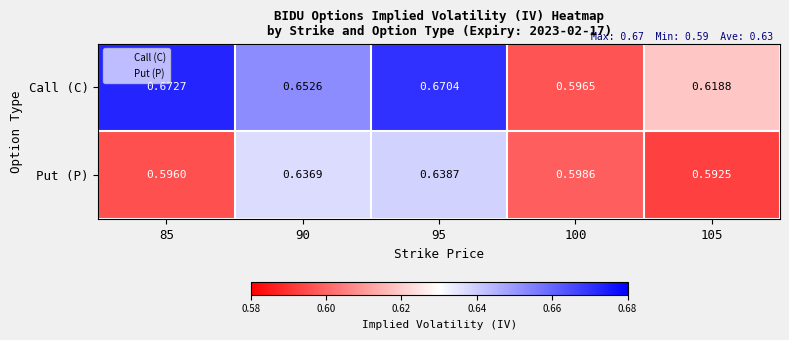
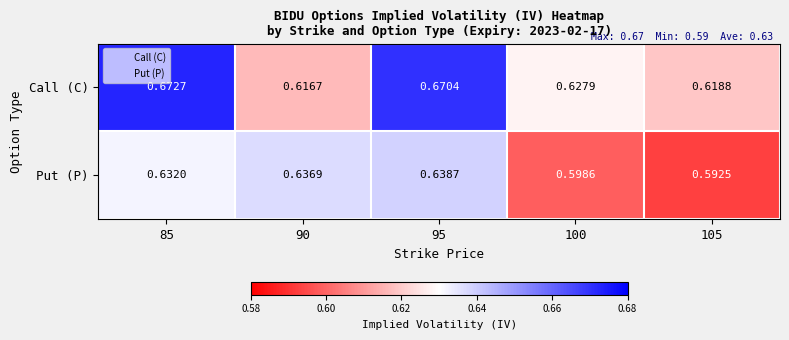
  {
    "Call (C)": {
-     "90": 0.6526,
+     "90": 0.6167,
      "95": 0.6704,
-     "100": 0.5965,
+     "100": 0.6279,
      "105": 0.6188
    },
    "Put (P)": {
-     "85": 0.5960,
+     "85": 0.6320,
      "90": 0.6369,
      "95": 0.6387,
      "100": 0.5986,
      "105": 0.5925
    }
  }
